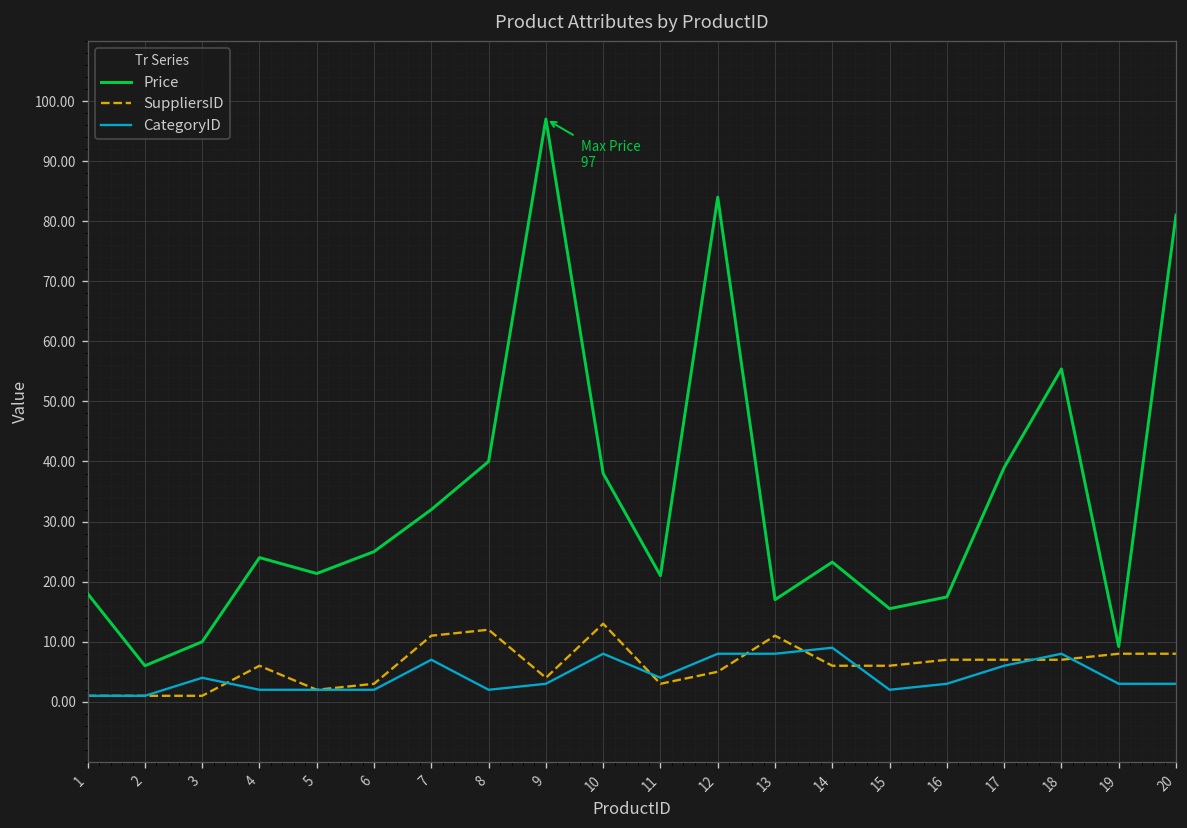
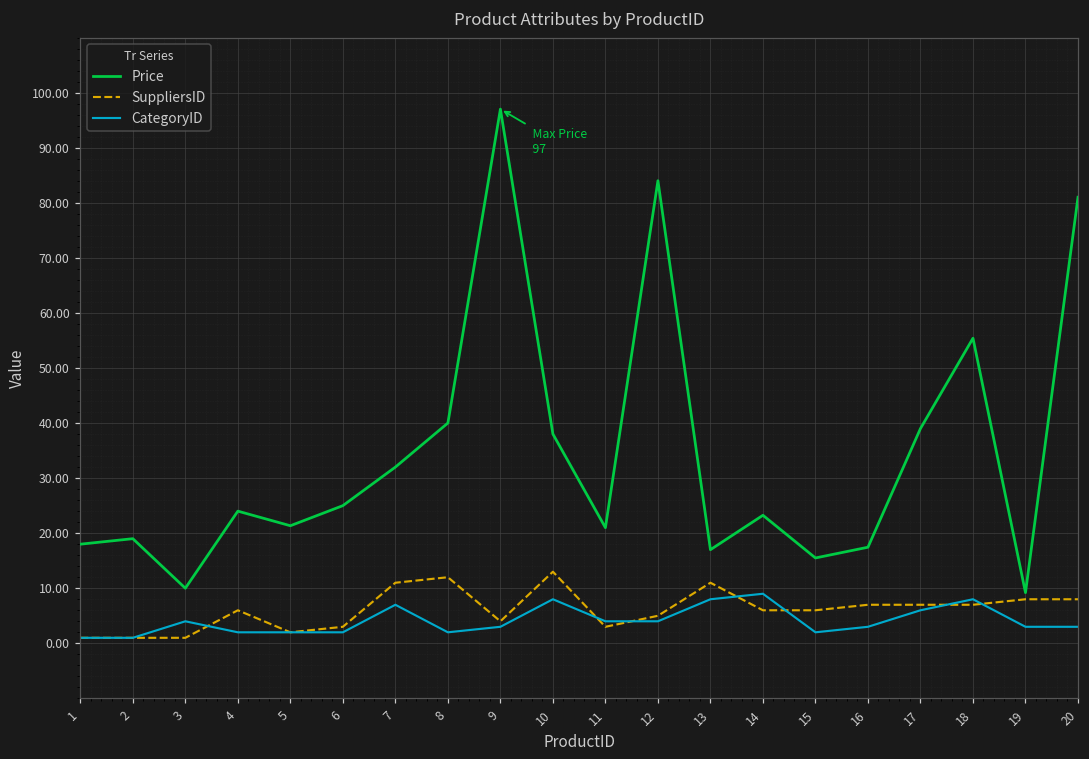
  {
    "Price": {
      "1": 18,
-     "2": 6,
+     "2": 19,
      "3": 10,
      "4": 24,
      "5": 21,
      "6": 25,
      "7": 32,
      "8": 40,
      "10": 38,
      "11": 21,
      "12": 84,
      "13": 17,
      "14": 23,
      "15": 16,
      "16": 17,
      "17": 39,
      "18": 55,
      "19": 9,
      "20": 81
    },
    "SuppliersID": {
      "3": 1,
      "4": 6,
      "6": 3,
      "7": 11,
      "8": 12,
      "9": 4,
      "10": 13,
      "11": 3,
      "12": 5,
      "13": 11,
      "14": 6,
      "15": 6,
      "16": 7,
      "17": 7,
      "18": 7,
      "19": 8,
      "20": 8
    },
    "CategoryID": {
      "3": 4,
      "4": 2,
      "6": 2,
      "7": 7,
      "8": 2,
      "9": 3,
      "10": 8,
      "11": 4,
-     "12": 8,
+     "12": 4,
      "13": 8,
      "14": 9,
      "15": 2,
      "16": 3,
      "17": 6,
      "18": 8,
      "19": 3,
      "20": 3
    }
  }
